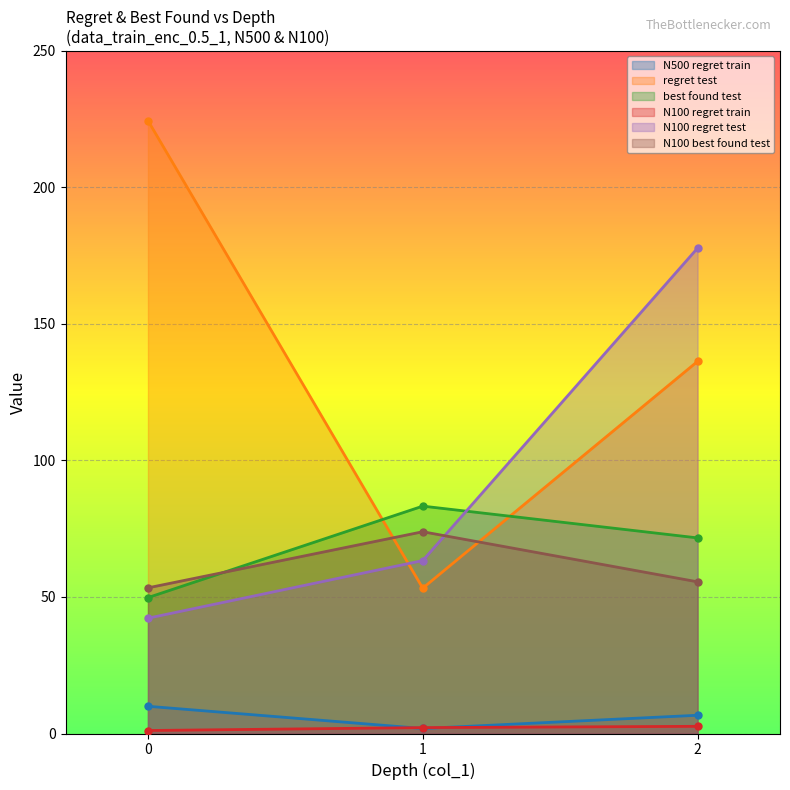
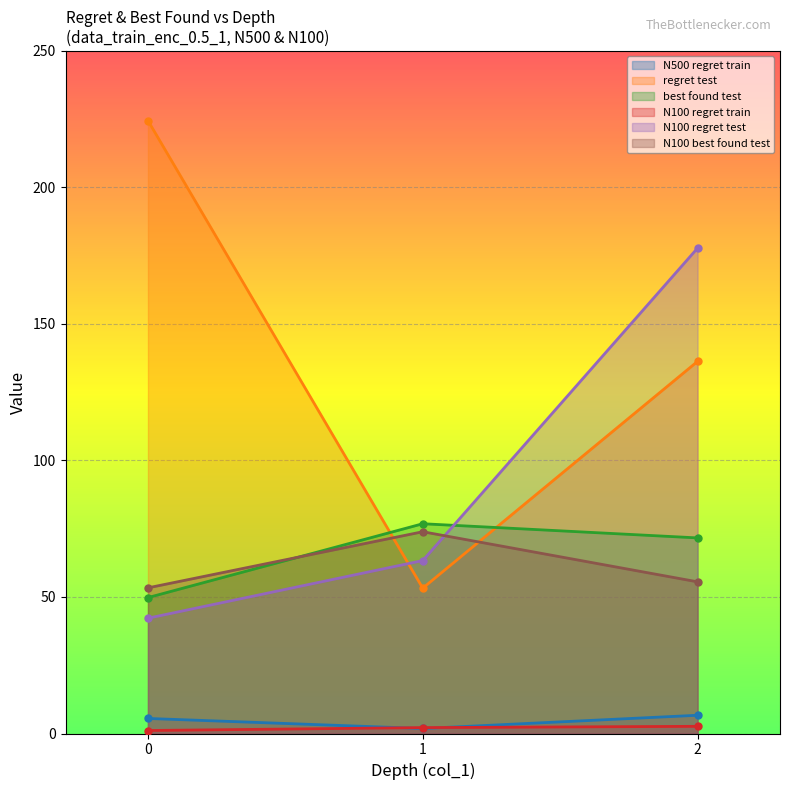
  {
    "N500 regret train": {
-     "0": 10,
+     "0": 6,
      "2": 7
    },
    "best found test": {
      "0": 50,
-     "1": 83,
+     "1": 77,
      "2": 72
    },
    "N100 regret test": {
      "0": 42,
      "1": 63,
      "2": 178
    }
  }
